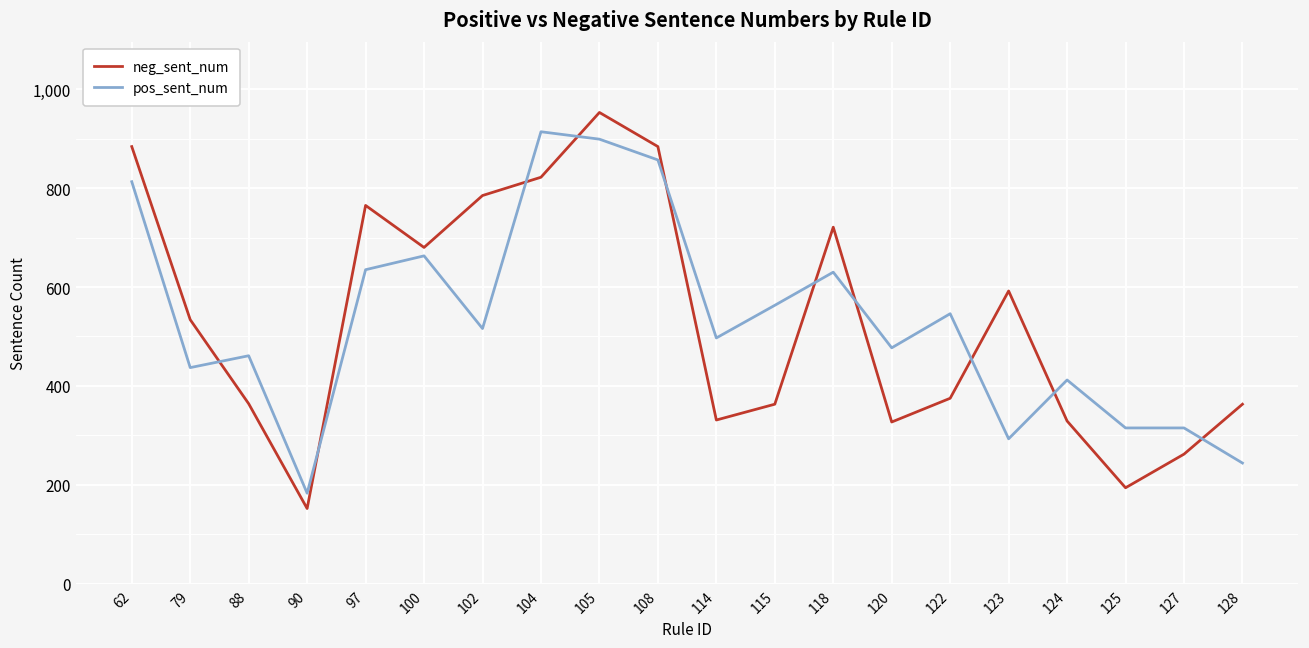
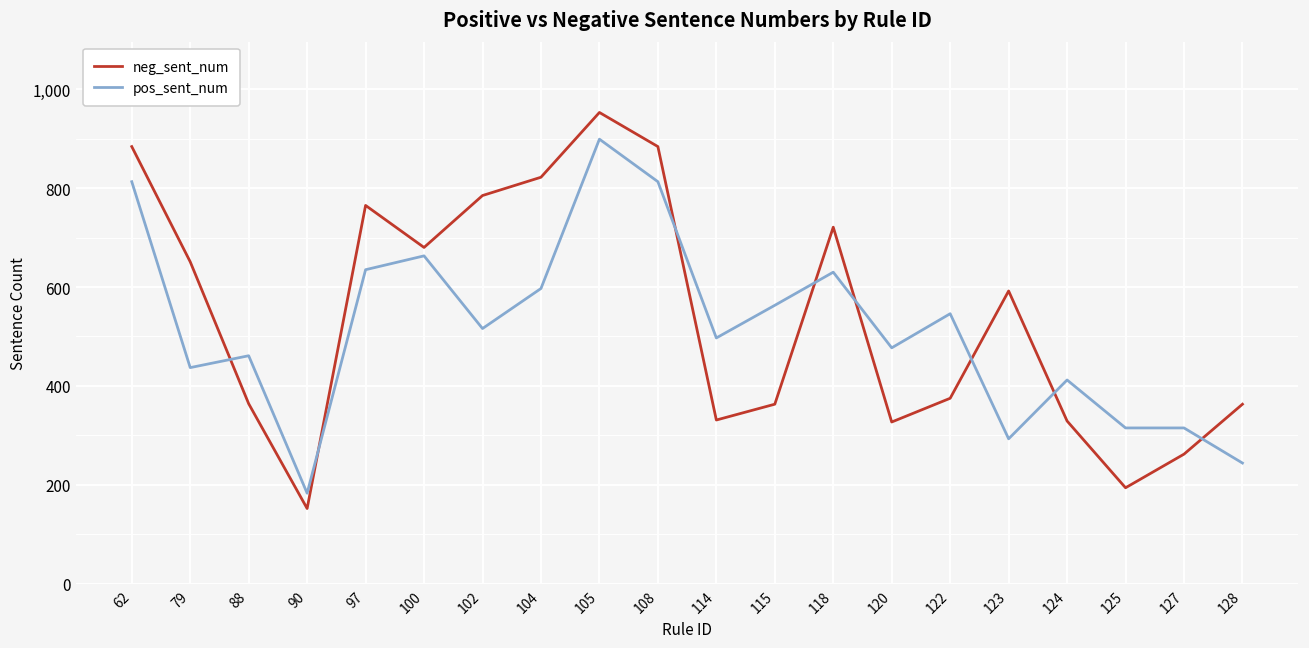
  {
    "neg_sent_num": {
      "62": 880,
-     "79": 530,
+     "79": 650,
      "88": 360,
      "90": 150,
      "97": 770,
      "100": 680,
      "102": 790,
      "104": 820,
      "105": 950,
      "108": 880,
      "114": 330,
      "115": 360,
      "118": 720,
      "120": 330,
      "122": 380,
      "123": 590,
      "124": 330,
      "125": 190,
      "127": 260,
      "128": 360
    },
    "pos_sent_num": {
      "62": 810,
      "79": 440,
      "88": 460,
      "90": 180,
      "97": 640,
      "100": 660,
      "102": 520,
-     "104": 910,
+     "104": 600,
      "105": 900,
-     "108": 860,
+     "108": 810,
      "114": 500,
      "115": 560,
      "118": 630,
      "120": 480,
      "122": 550,
      "123": 290,
      "124": 410,
      "125": 320,
      "127": 320,
      "128": 240
    }
  }
